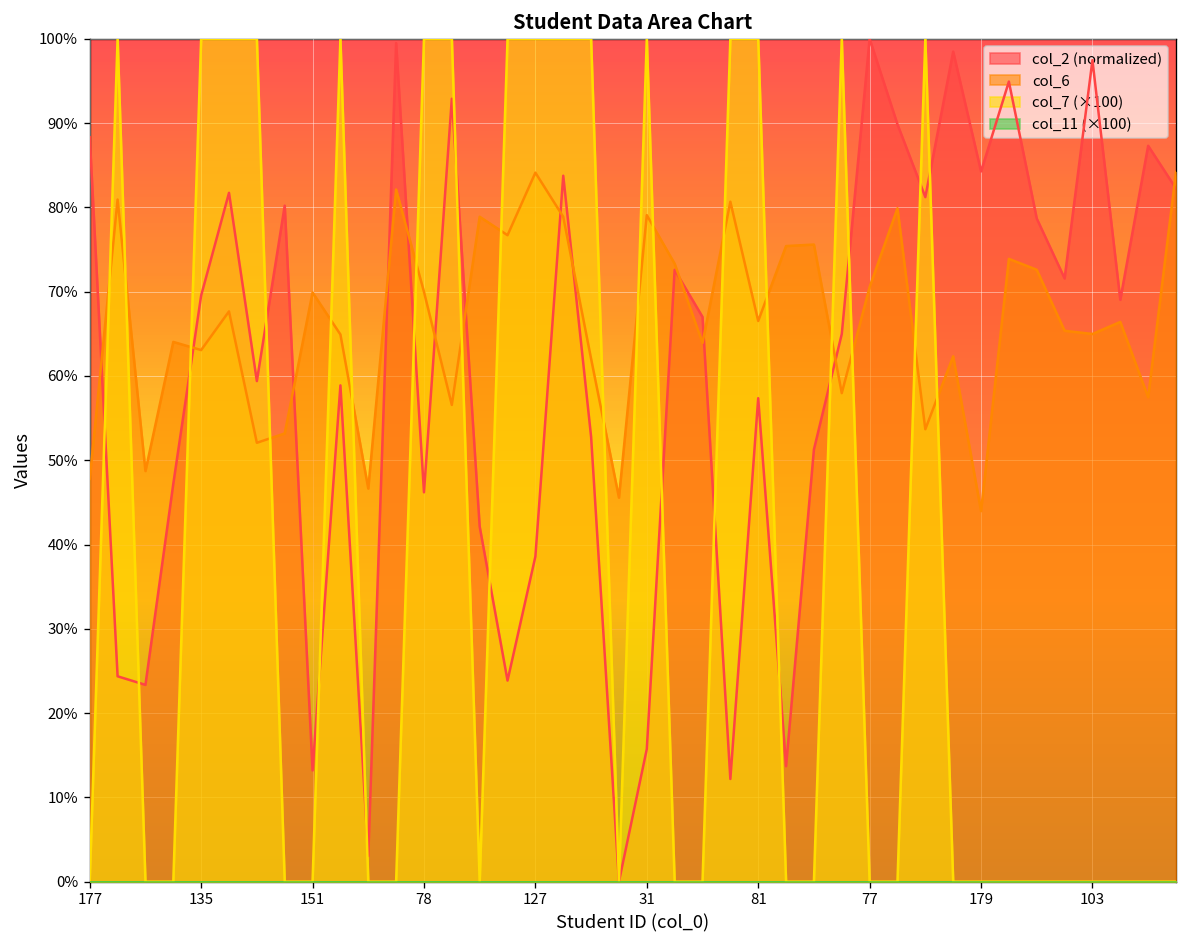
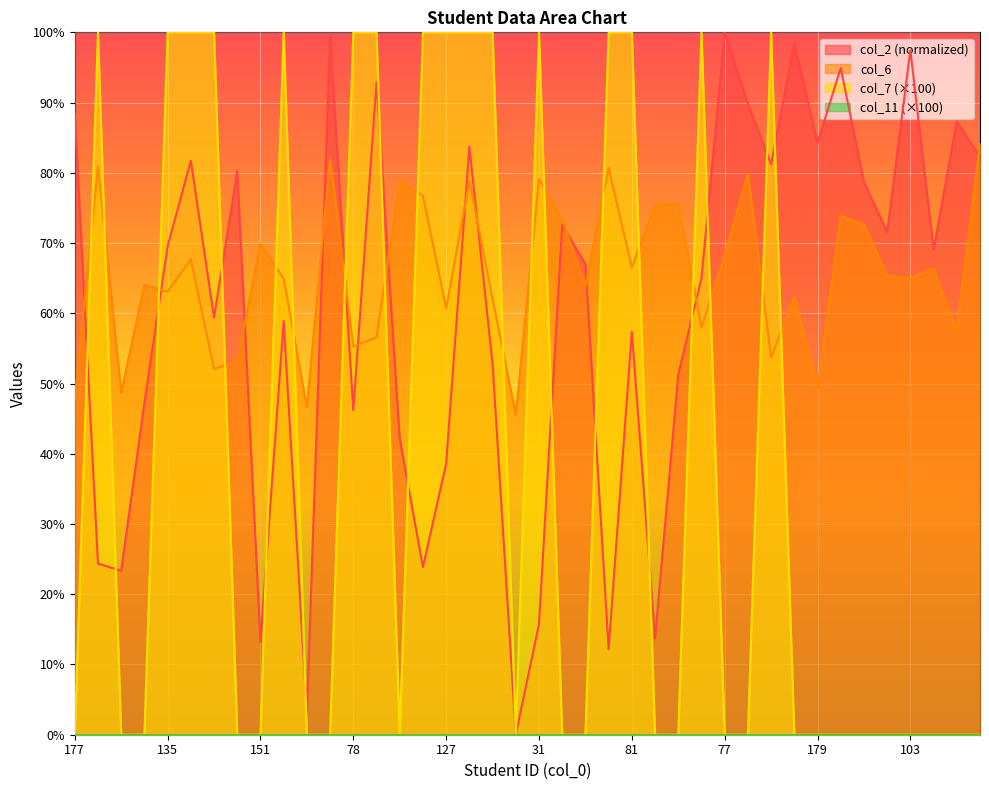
  {
    "col_6": {
      "177": "48%",
      "135": "63%",
      "151": "70%",
-     "78": "70%",
-     "127": "84%",
+     "78": "55%",
+     "127": "61%",
      "81": "67%",
-     "77": "71%",
-     "179": "44%",
+     "77": "68%",
+     "179": "49%",
      "103": "65%"
    },
    "col_7 (×100)": {
      "135": "100%",
      "78": "100%",
      "127": "100%",
      "81": "100%"
    },
    "col_11 (×100)": {
      "135": "0%",
      "78": "0%",
      "127": "0%",
      "81": "0%"
    }
  }
